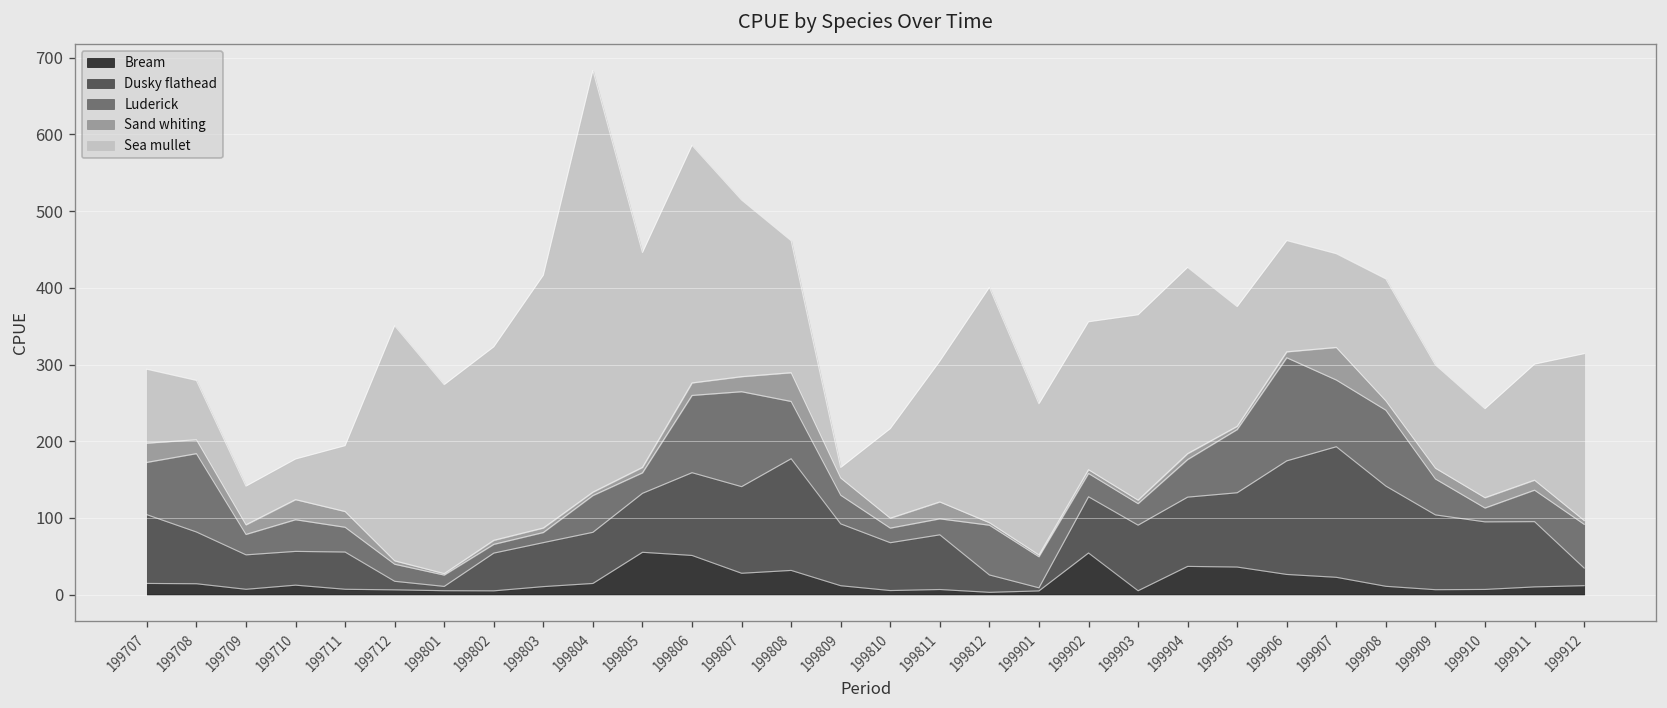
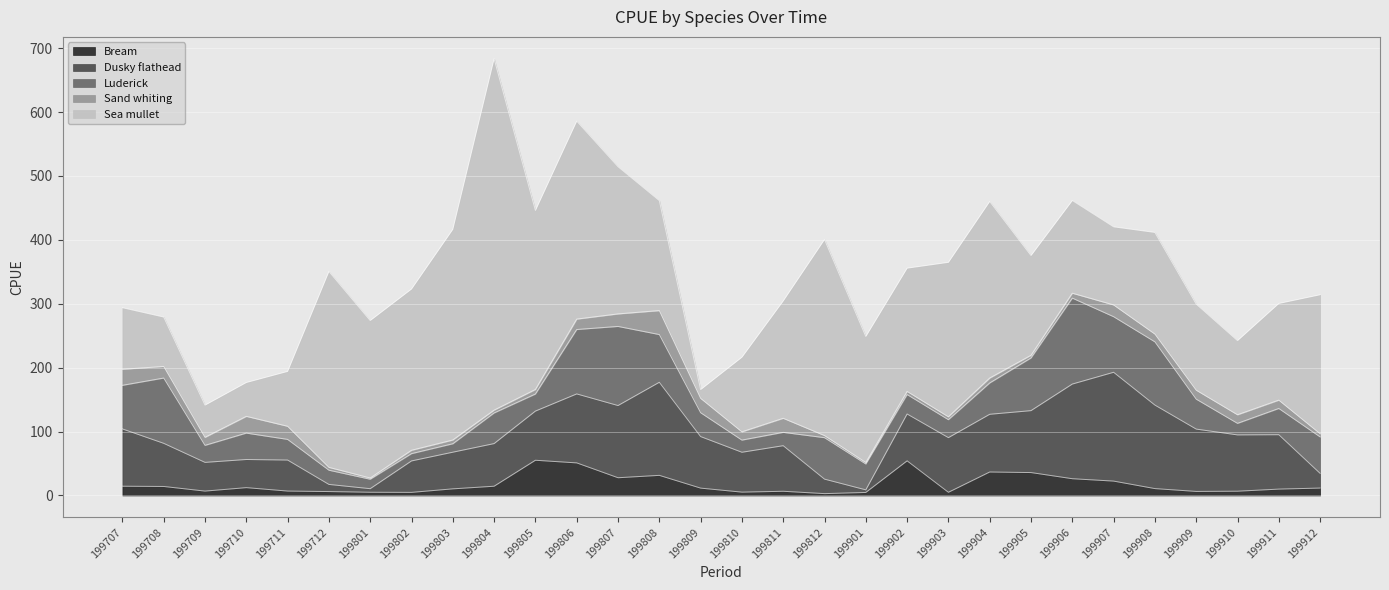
  {
    "Bream": {
      "199707": 10,
      "199708": 10,
      "199709": 10,
      "199710": 10,
      "199711": 10,
      "199712": 10,
      "199801": 10,
      "199802": 0,
      "199803": 10,
      "199804": 10,
      "199805": 60,
      "199806": 50,
      "199807": 30,
      "199808": 30,
      "199809": 10,
      "199810": 10,
      "199811": 10,
      "199812": 0,
      "199902": 50,
      "199903": 0,
      "199904": 40,
      "199905": 40,
      "199906": 30,
      "199907": 20,
      "199908": 10,
      "199909": 10,
      "199910": 10,
      "199911": 10,
      "199912": 10
    },
    "Sand whiting": {
      "199707": 30,
      "199708": 20,
      "199709": 10,
      "199710": 30,
      "199711": 20,
      "199712": 0,
      "199802": 10,
      "199803": 10,
      "199804": 0,
      "199805": 10,
      "199806": 20,
      "199807": 20,
      "199808": 40,
      "199809": 20,
      "199810": 10,
      "199811": 20,
      "199902": 0,
      "199903": 0,
      "199904": 10,
      "199905": 0,
      "199906": 10,
-     "199907": 40,
+     "199907": 20,
      "199908": 10,
      "199909": 10,
      "199910": 10,
      "199911": 10,
      "199912": 10
    },
    "Sea mullet": {
      "199707": 100,
      "199708": 80,
      "199709": 50,
      "199710": 50,
      "199711": 90,
      "199712": 310,
      "199801": 250,
      "199802": 250,
      "199803": 330,
      "199804": 550,
      "199805": 280,
      "199806": 310,
      "199807": 230,
      "199808": 170,
      "199809": 10,
      "199810": 120,
      "199811": 180,
      "199812": 310,
      "199901": 200,
      "199902": 190,
      "199903": 240,
-     "199904": 240,
+     "199904": 280,
      "199905": 160,
      "199906": 150,
      "199907": 120,
      "199908": 160,
      "199909": 130,
      "199910": 120,
      "199911": 150,
      "199912": 220
    }
  }
